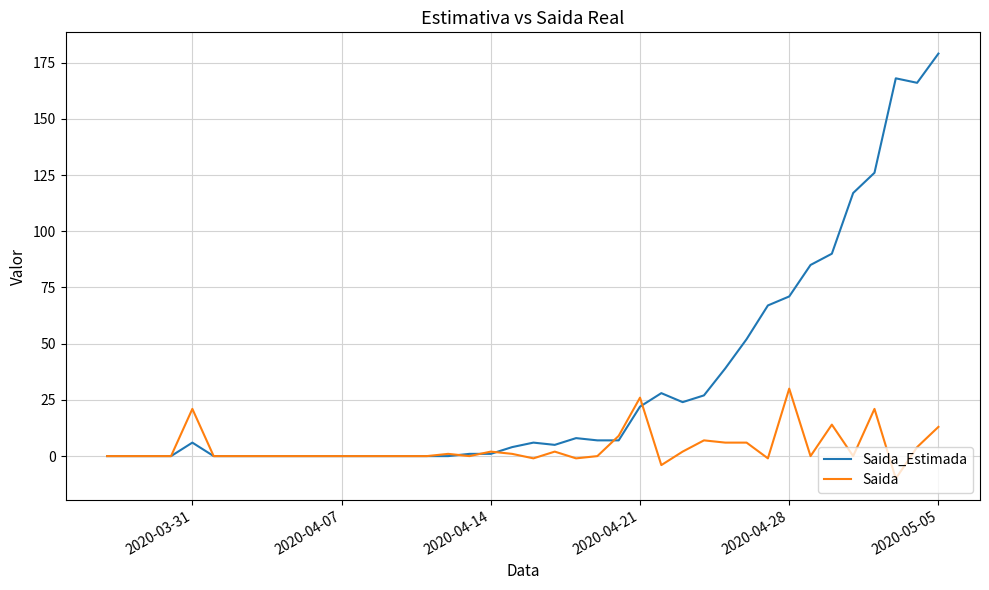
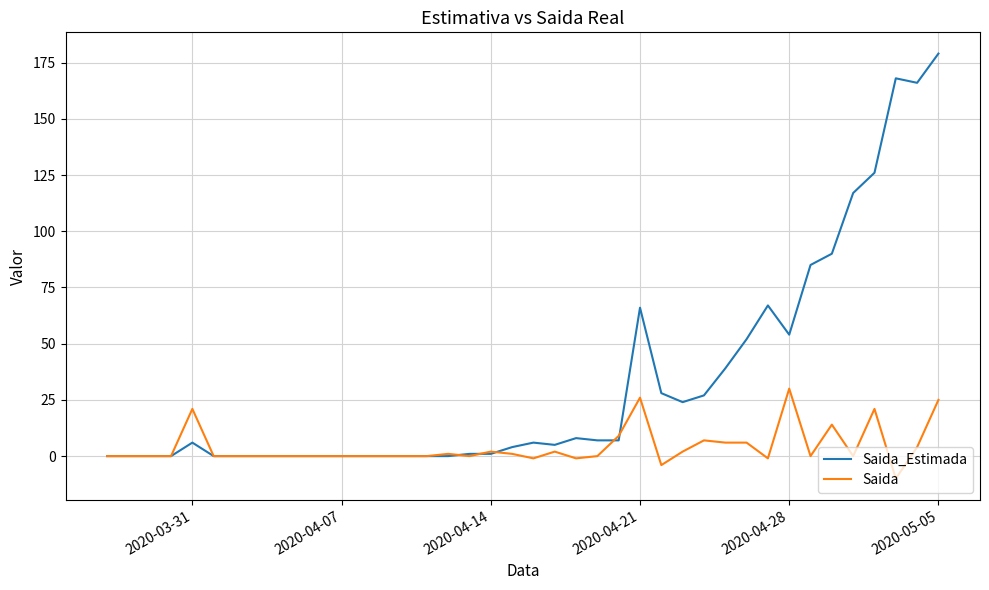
  {
    "Saida_Estimada": {
      "2020-03-31": 6,
-     "2020-04-21": 22,
-     "2020-04-28": 71,
+     "2020-04-21": 66,
+     "2020-04-28": 54,
      "2020-05-05": 179
    },
    "Saida": {
      "2020-03-31": 21,
      "2020-04-21": 26,
      "2020-04-28": 30,
-     "2020-05-05": 13
+     "2020-05-05": 25
    }
  }
